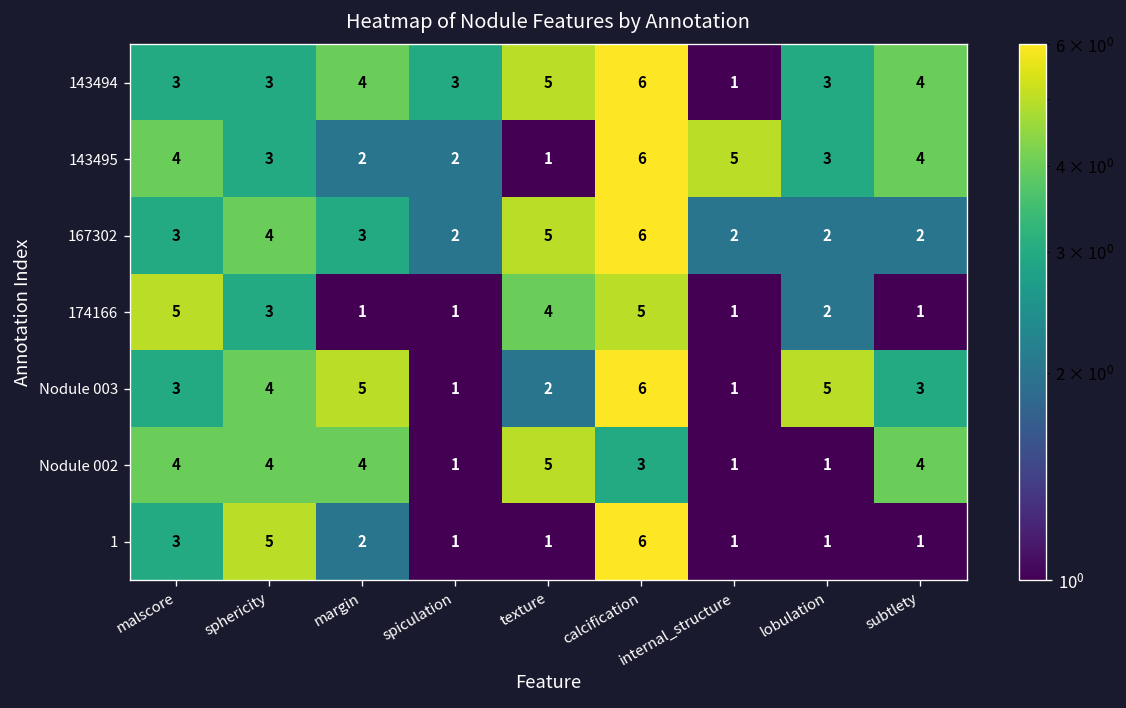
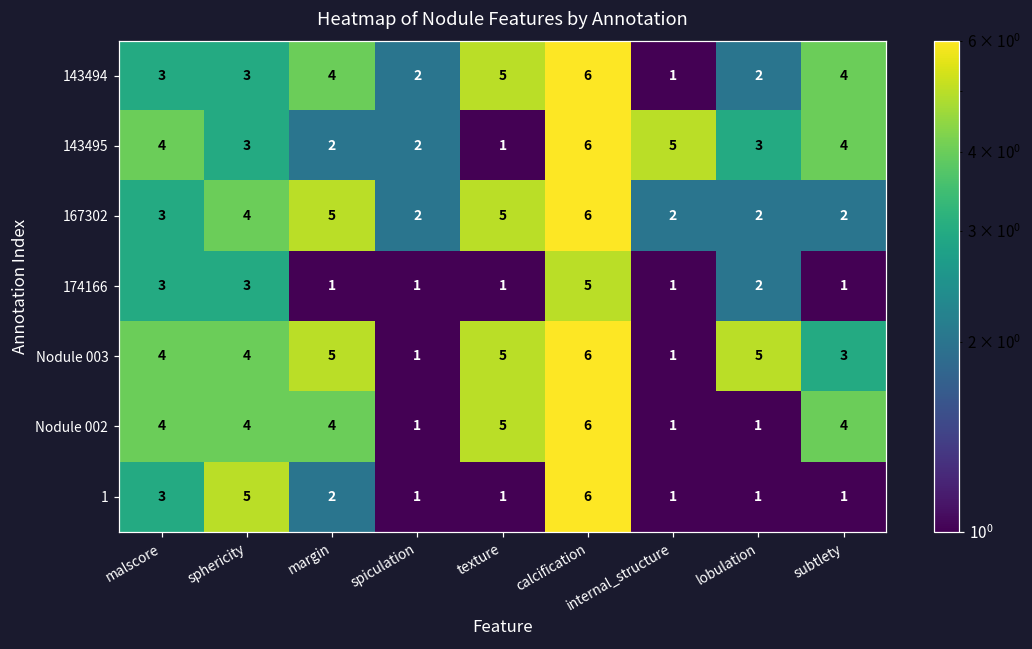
  {
    "143494": {
      "malscore": 3,
      "sphericity": 3,
      "margin": 4,
-     "spiculation": 3,
+     "spiculation": 2,
      "texture": 5,
      "calcification": 6,
      "internal_structure": 1,
-     "lobulation": 3,
+     "lobulation": 2,
      "subtlety": 4
    },
    "143495": {
      "malscore": 4,
      "sphericity": 3,
      "margin": 2,
      "spiculation": 2,
      "texture": 1,
      "calcification": 6,
      "internal_structure": 5,
      "lobulation": 3,
      "subtlety": 4
    },
    "167302": {
      "malscore": 3,
      "sphericity": 4,
-     "margin": 3,
+     "margin": 5,
      "spiculation": 2,
      "texture": 5,
      "calcification": 6,
      "internal_structure": 2,
      "lobulation": 2,
      "subtlety": 2
    },
    "174166": {
-     "malscore": 5,
+     "malscore": 3,
      "sphericity": 3,
      "margin": 1,
      "spiculation": 1,
-     "texture": 4,
+     "texture": 1,
      "calcification": 5,
      "internal_structure": 1,
      "lobulation": 2,
      "subtlety": 1
    },
    "Nodule 003": {
-     "malscore": 3,
+     "malscore": 4,
      "sphericity": 4,
      "margin": 5,
      "spiculation": 1,
-     "texture": 2,
+     "texture": 5,
      "calcification": 6,
      "internal_structure": 1,
      "lobulation": 5,
      "subtlety": 3
    },
    "Nodule 002": {
      "malscore": 4,
      "sphericity": 4,
      "margin": 4,
      "spiculation": 1,
      "texture": 5,
-     "calcification": 3,
+     "calcification": 6,
      "internal_structure": 1,
      "lobulation": 1,
      "subtlety": 4
    },
    "1": {
      "malscore": 3,
      "sphericity": 5,
      "margin": 2,
      "spiculation": 1,
      "texture": 1,
      "calcification": 6,
      "internal_structure": 1,
      "lobulation": 1,
      "subtlety": 1
    }
  }
